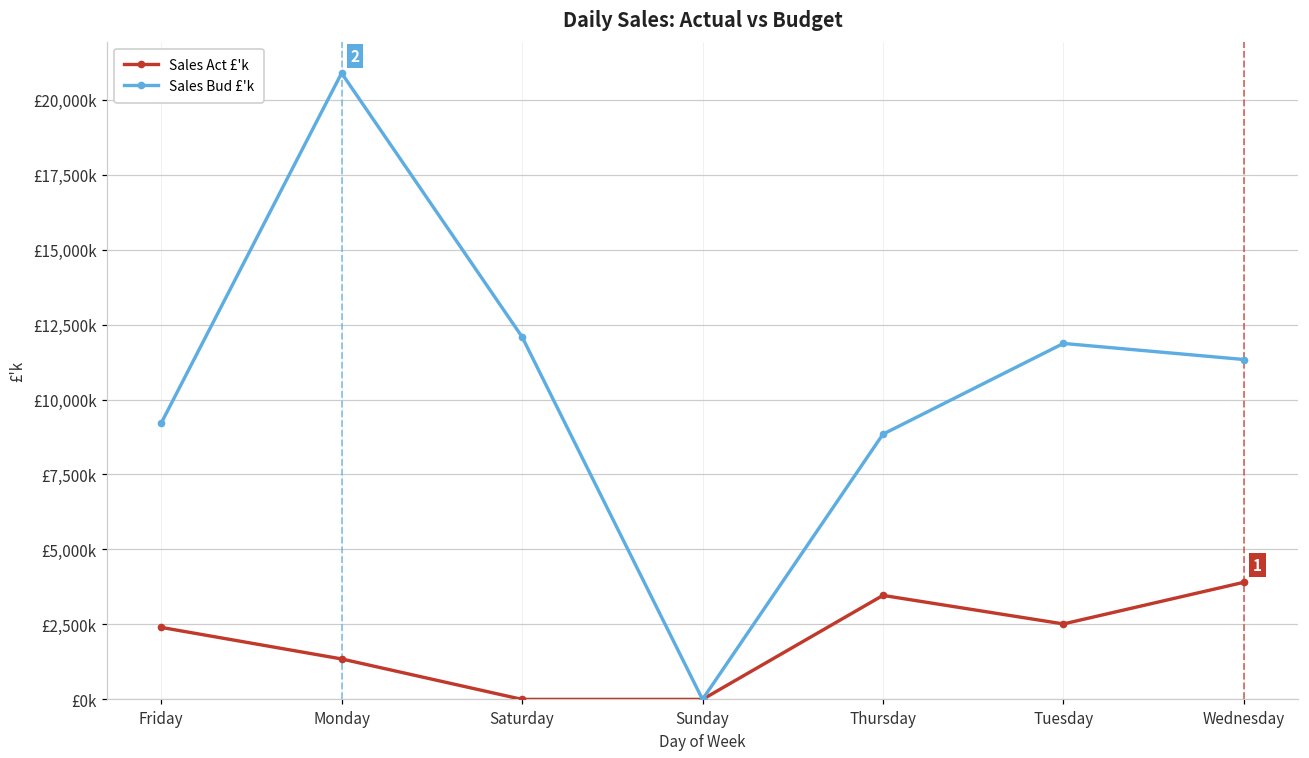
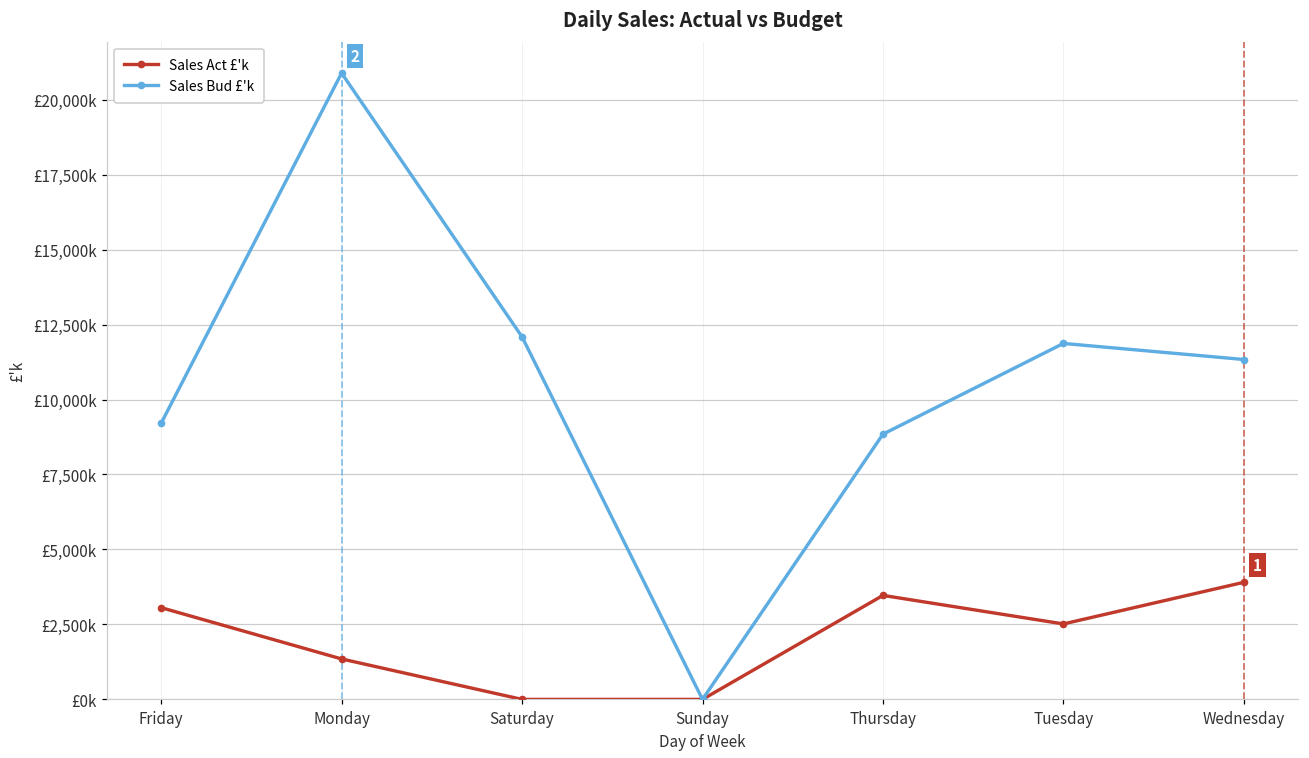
  {
    "Sales Act £'k": {
-     "Friday": "£2,400,000",
+     "Friday": "£3,100,000",
      "Monday": "£1,300,000",
      "Saturday": "£0",
      "Thursday": "£3,500,000",
      "Tuesday": "£2,500,000"
    },
    "Sales Bud £'k": {
      "Friday": "£9,200,000",
      "Saturday": "£12,100,000",
      "Thursday": "£8,800,000",
      "Tuesday": "£11,900,000",
      "Wednesday": "£11,300,000"
    }
  }
